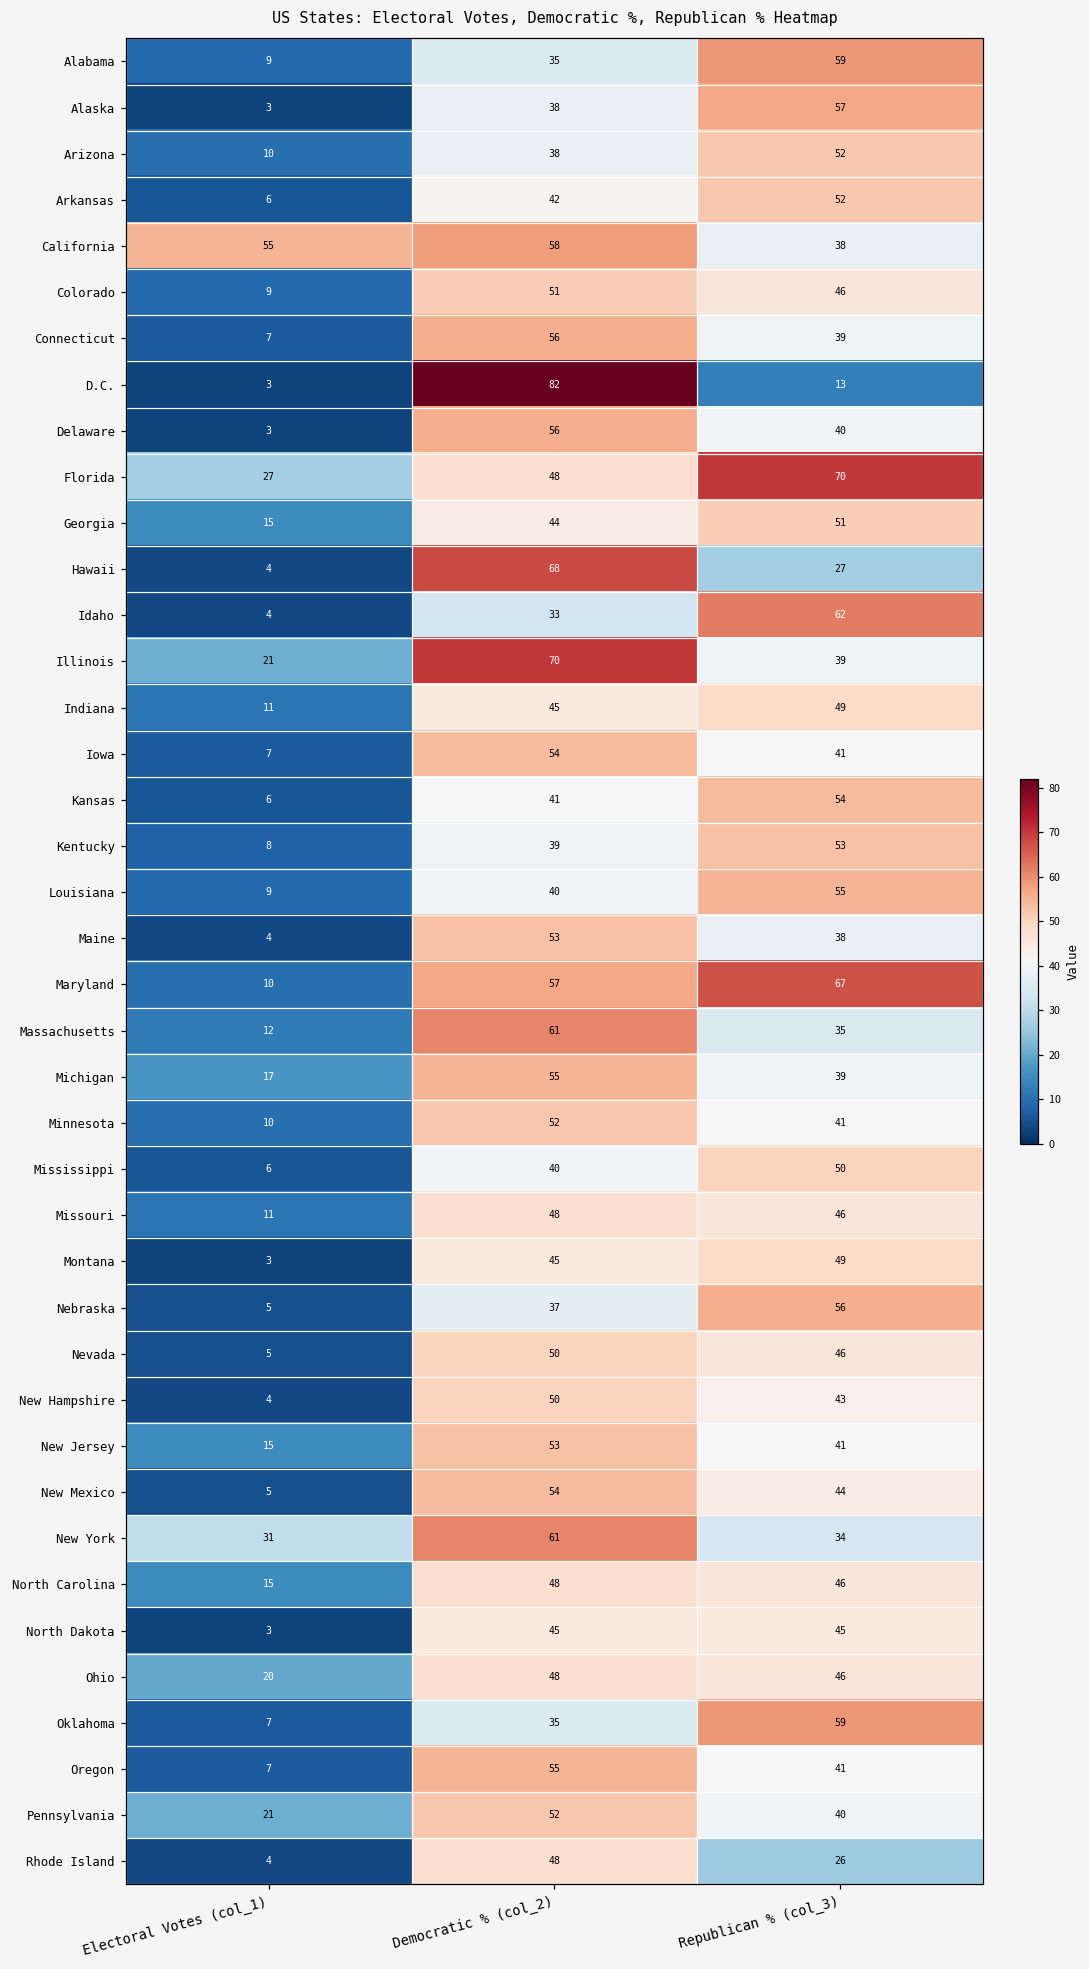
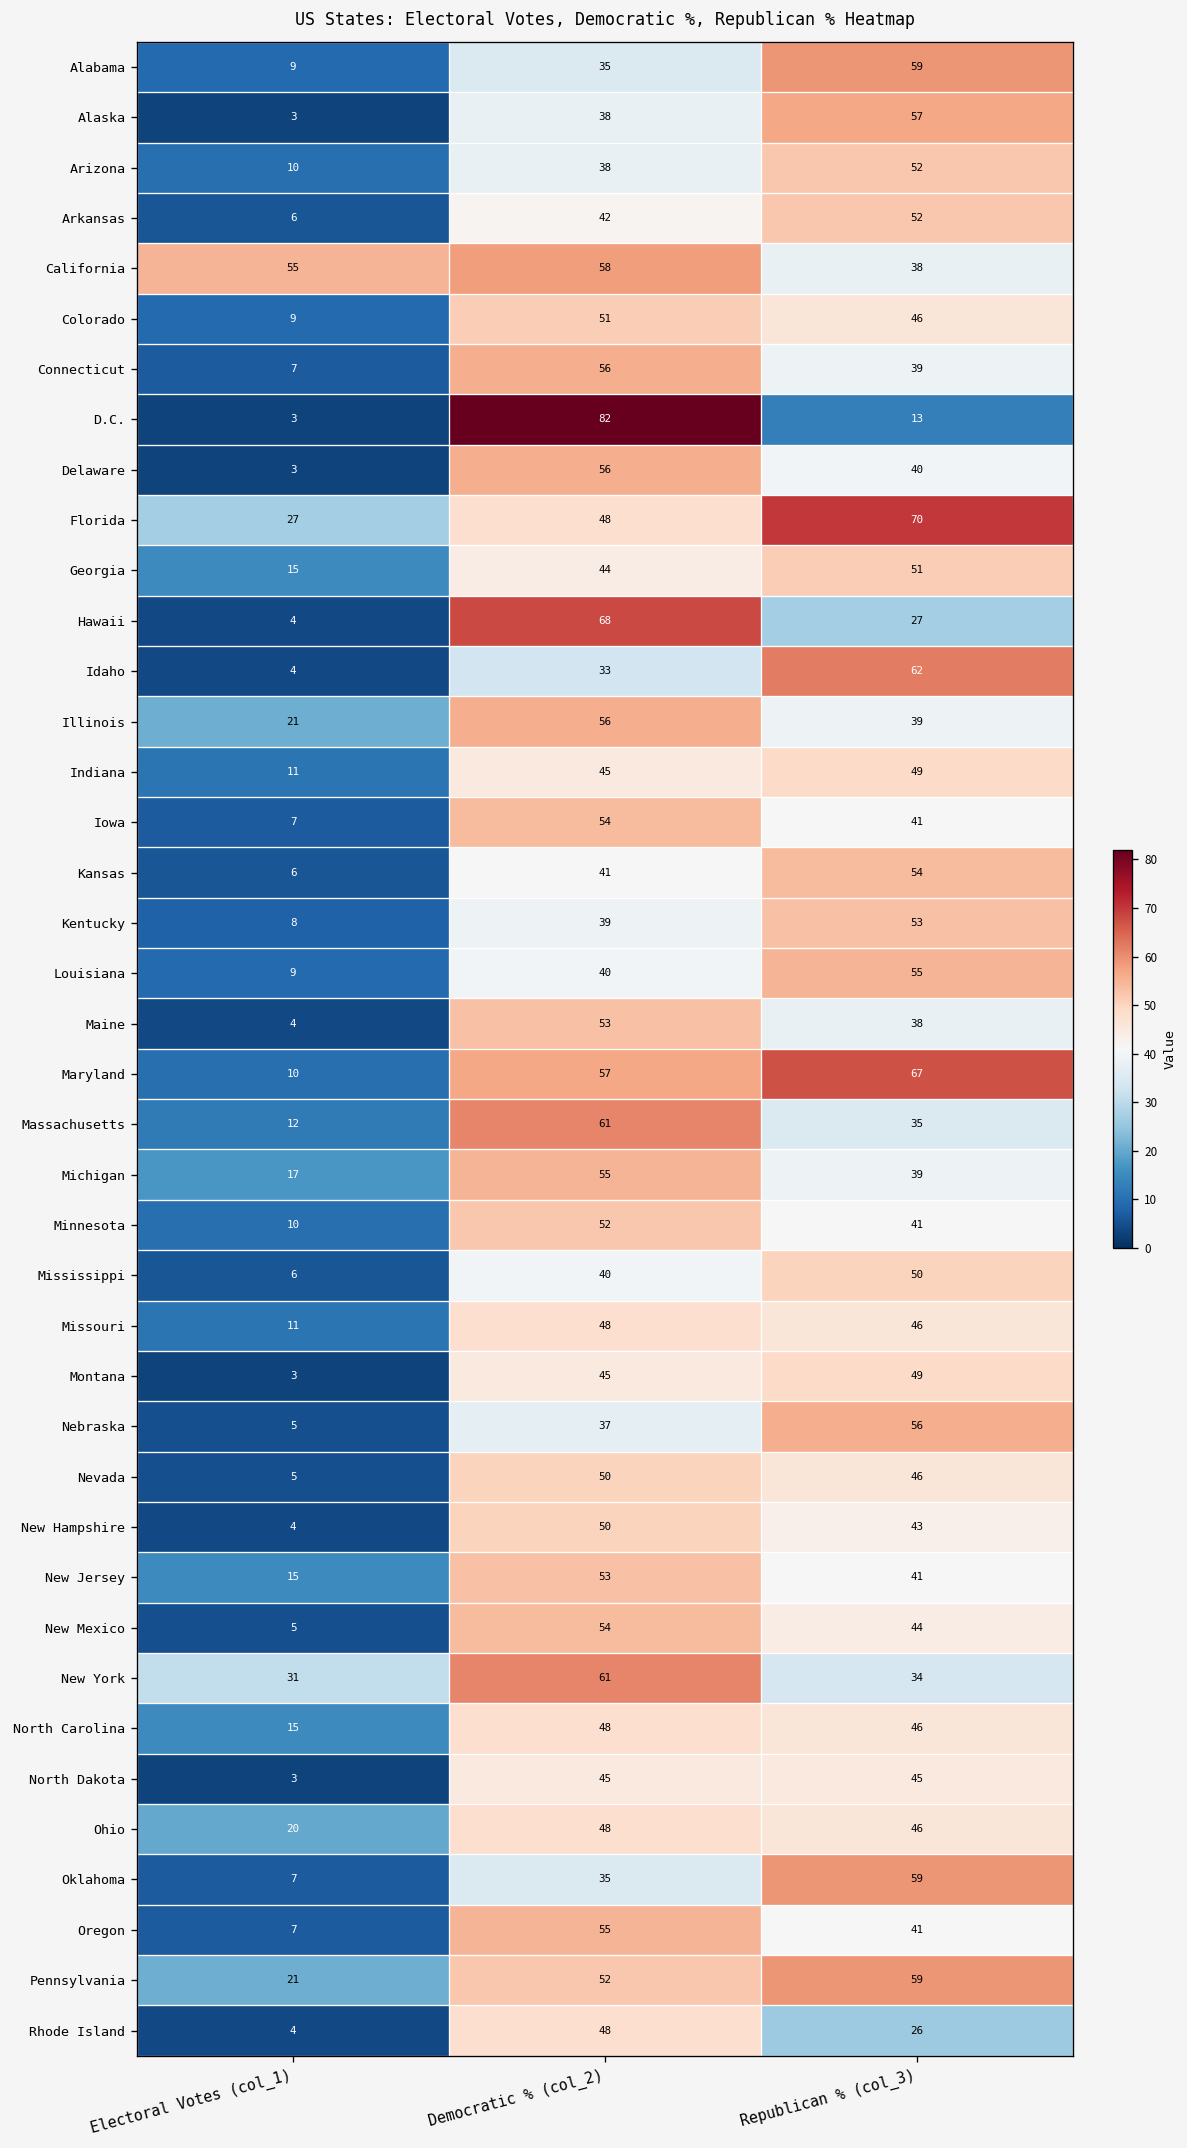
  {
    "Alabama": {
      "Electoral Votes (col_1)": 9,
      "Democratic % (col_2)": 35,
      "Republican % (col_3)": 59
    },
    "Alaska": {
      "Electoral Votes (col_1)": 3,
      "Democratic % (col_2)": 38,
      "Republican % (col_3)": 57
    },
    "Arizona": {
      "Electoral Votes (col_1)": 10,
      "Democratic % (col_2)": 38,
      "Republican % (col_3)": 52
    },
    "Arkansas": {
      "Electoral Votes (col_1)": 6,
      "Democratic % (col_2)": 42,
      "Republican % (col_3)": 52
    },
    "California": {
      "Electoral Votes (col_1)": 55,
      "Democratic % (col_2)": 58,
      "Republican % (col_3)": 38
    },
    "Colorado": {
      "Electoral Votes (col_1)": 9,
      "Democratic % (col_2)": 51,
      "Republican % (col_3)": 46
    },
    "Connecticut": {
      "Electoral Votes (col_1)": 7,
      "Democratic % (col_2)": 56,
      "Republican % (col_3)": 39
    },
    "D.C.": {
      "Electoral Votes (col_1)": 3,
      "Democratic % (col_2)": 82,
      "Republican % (col_3)": 13
    },
    "Delaware": {
      "Electoral Votes (col_1)": 3,
      "Democratic % (col_2)": 56,
      "Republican % (col_3)": 40
    },
    "Florida": {
      "Electoral Votes (col_1)": 27,
      "Democratic % (col_2)": 48,
      "Republican % (col_3)": 70
    },
    "Georgia": {
      "Electoral Votes (col_1)": 15,
      "Democratic % (col_2)": 44,
      "Republican % (col_3)": 51
    },
    "Hawaii": {
      "Electoral Votes (col_1)": 4,
      "Democratic % (col_2)": 68,
      "Republican % (col_3)": 27
    },
    "Idaho": {
      "Electoral Votes (col_1)": 4,
      "Democratic % (col_2)": 33,
      "Republican % (col_3)": 62
    },
    "Illinois": {
      "Electoral Votes (col_1)": 21,
-     "Democratic % (col_2)": 70,
+     "Democratic % (col_2)": 56,
      "Republican % (col_3)": 39
    },
    "Indiana": {
      "Electoral Votes (col_1)": 11,
      "Democratic % (col_2)": 45,
      "Republican % (col_3)": 49
    },
    "Iowa": {
      "Electoral Votes (col_1)": 7,
      "Democratic % (col_2)": 54,
      "Republican % (col_3)": 41
    },
    "Kansas": {
      "Electoral Votes (col_1)": 6,
      "Democratic % (col_2)": 41,
      "Republican % (col_3)": 54
    },
    "Kentucky": {
      "Electoral Votes (col_1)": 8,
      "Democratic % (col_2)": 39,
      "Republican % (col_3)": 53
    },
    "Louisiana": {
      "Electoral Votes (col_1)": 9,
      "Democratic % (col_2)": 40,
      "Republican % (col_3)": 55
    },
    "Maine": {
      "Electoral Votes (col_1)": 4,
      "Democratic % (col_2)": 53,
      "Republican % (col_3)": 38
    },
    "Maryland": {
      "Electoral Votes (col_1)": 10,
      "Democratic % (col_2)": 57,
      "Republican % (col_3)": 67
    },
    "Massachusetts": {
      "Electoral Votes (col_1)": 12,
      "Democratic % (col_2)": 61,
      "Republican % (col_3)": 35
    },
    "Michigan": {
      "Electoral Votes (col_1)": 17,
      "Democratic % (col_2)": 55,
      "Republican % (col_3)": 39
    },
    "Minnesota": {
      "Electoral Votes (col_1)": 10,
      "Democratic % (col_2)": 52,
      "Republican % (col_3)": 41
    },
    "Mississippi": {
      "Electoral Votes (col_1)": 6,
      "Democratic % (col_2)": 40,
      "Republican % (col_3)": 50
    },
    "Missouri": {
      "Electoral Votes (col_1)": 11,
      "Democratic % (col_2)": 48,
      "Republican % (col_3)": 46
    },
    "Montana": {
      "Electoral Votes (col_1)": 3,
      "Democratic % (col_2)": 45,
      "Republican % (col_3)": 49
    },
    "Nebraska": {
      "Electoral Votes (col_1)": 5,
      "Democratic % (col_2)": 37,
      "Republican % (col_3)": 56
    },
    "Nevada": {
      "Electoral Votes (col_1)": 5,
      "Democratic % (col_2)": 50,
      "Republican % (col_3)": 46
    },
    "New Hampshire": {
      "Electoral Votes (col_1)": 4,
      "Democratic % (col_2)": 50,
      "Republican % (col_3)": 43
    },
    "New Jersey": {
      "Electoral Votes (col_1)": 15,
      "Democratic % (col_2)": 53,
      "Republican % (col_3)": 41
    },
    "New Mexico": {
      "Electoral Votes (col_1)": 5,
      "Democratic % (col_2)": 54,
      "Republican % (col_3)": 44
    },
    "New York": {
      "Electoral Votes (col_1)": 31,
      "Democratic % (col_2)": 61,
      "Republican % (col_3)": 34
    },
    "North Carolina": {
      "Electoral Votes (col_1)": 15,
      "Democratic % (col_2)": 48,
      "Republican % (col_3)": 46
    },
    "North Dakota": {
      "Electoral Votes (col_1)": 3,
      "Democratic % (col_2)": 45,
      "Republican % (col_3)": 45
    },
    "Ohio": {
      "Electoral Votes (col_1)": 20,
      "Democratic % (col_2)": 48,
      "Republican % (col_3)": 46
    },
    "Oklahoma": {
      "Electoral Votes (col_1)": 7,
      "Democratic % (col_2)": 35,
      "Republican % (col_3)": 59
    },
    "Oregon": {
      "Electoral Votes (col_1)": 7,
      "Democratic % (col_2)": 55,
      "Republican % (col_3)": 41
    },
    "Pennsylvania": {
      "Electoral Votes (col_1)": 21,
      "Democratic % (col_2)": 52,
-     "Republican % (col_3)": 40
+     "Republican % (col_3)": 59
    },
    "Rhode Island": {
      "Electoral Votes (col_1)": 4,
      "Democratic % (col_2)": 48,
      "Republican % (col_3)": 26
    }
  }
